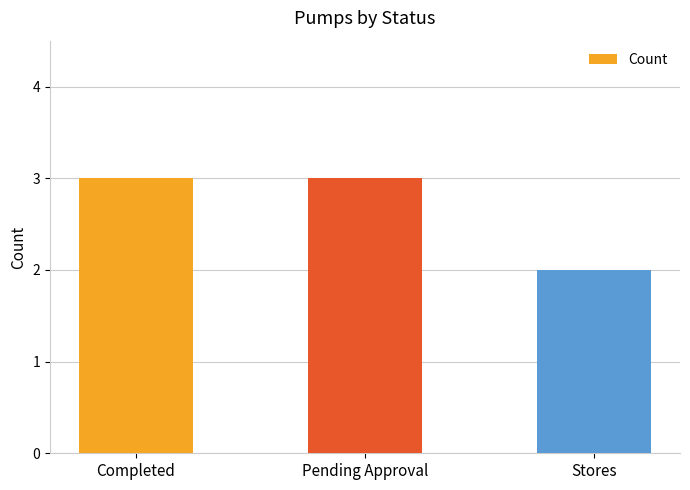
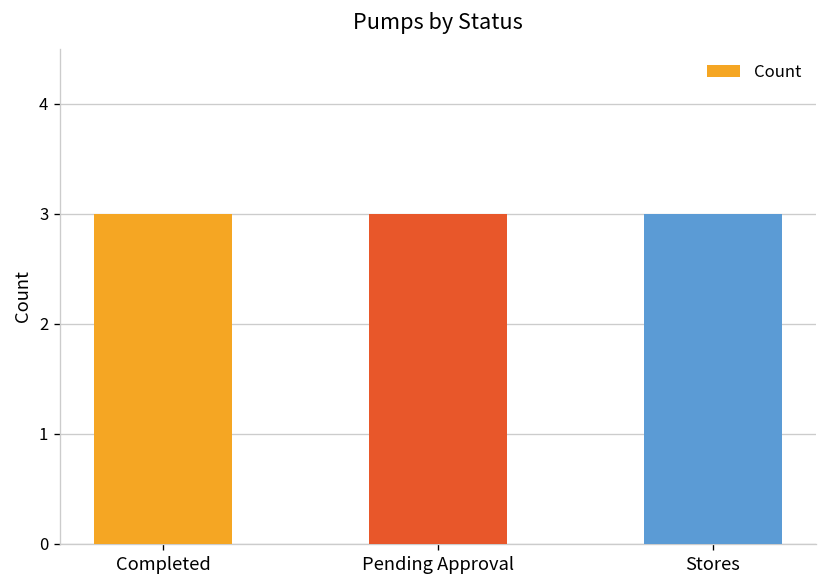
  {
    "Completed": 3,
    "Pending Approval": 3,
-   "Stores": 2
+   "Stores": 3
  }
